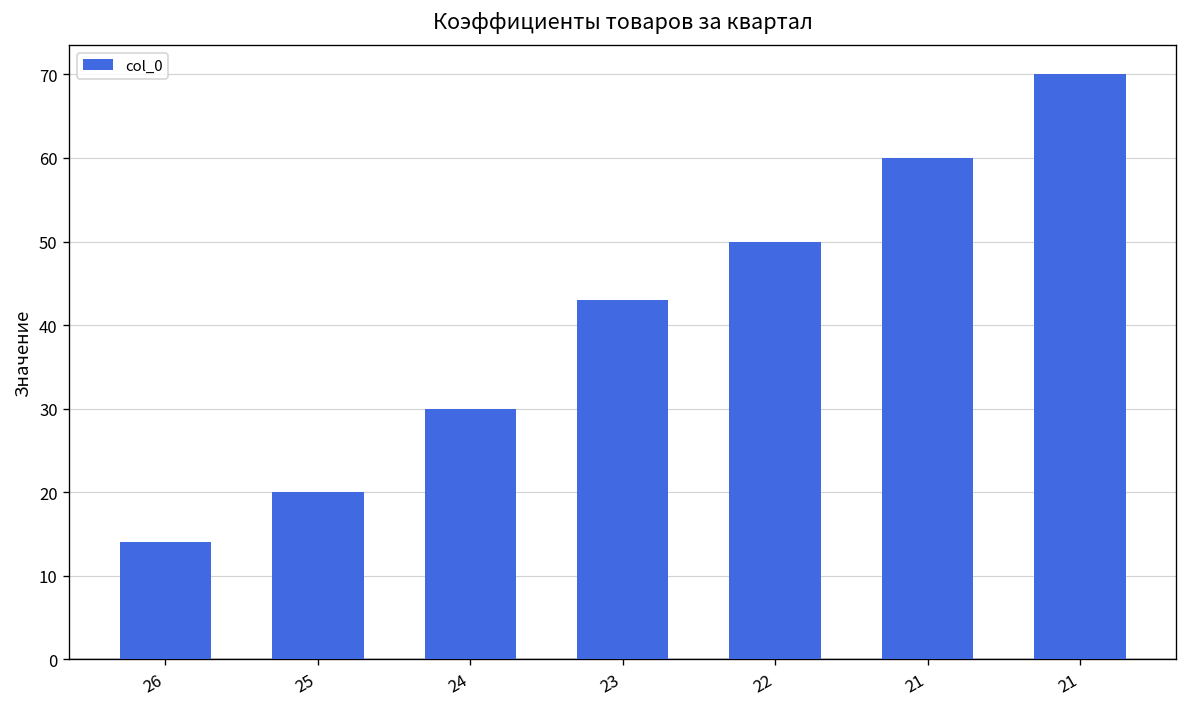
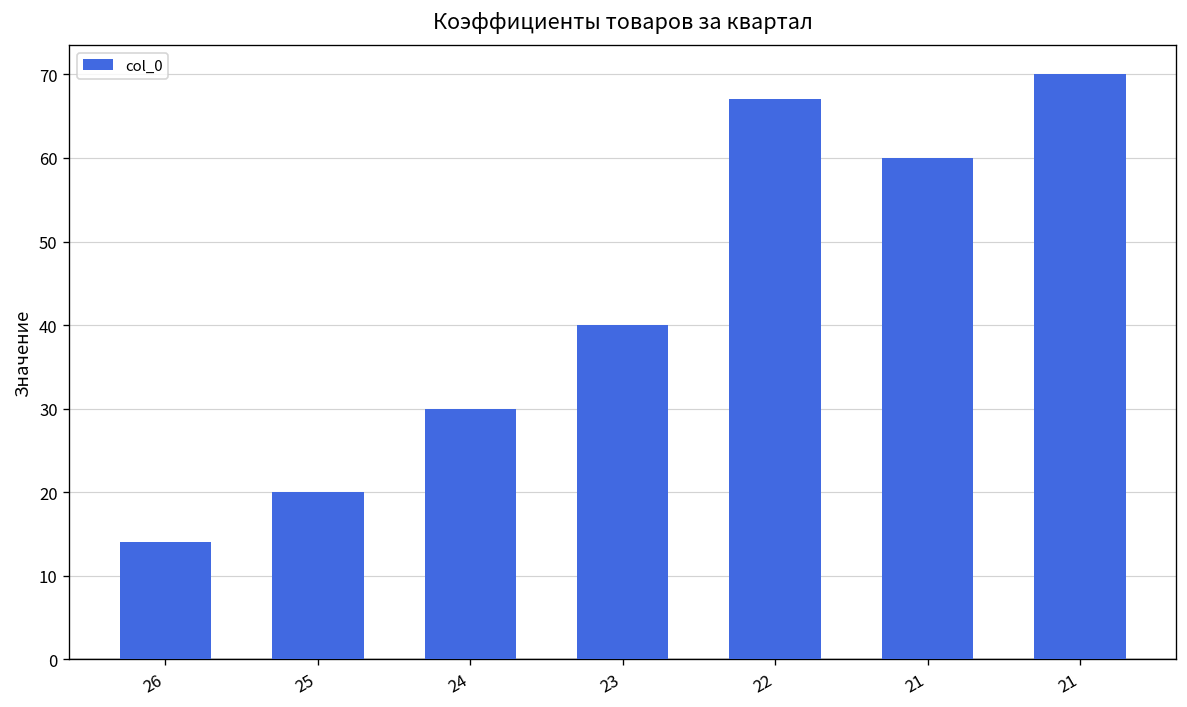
  {
    "26": 14,
    "25": 20,
    "24": 30,
-   "23": 43,
-   "22": 50
+   "23": 40,
+   "22": 67
  }
